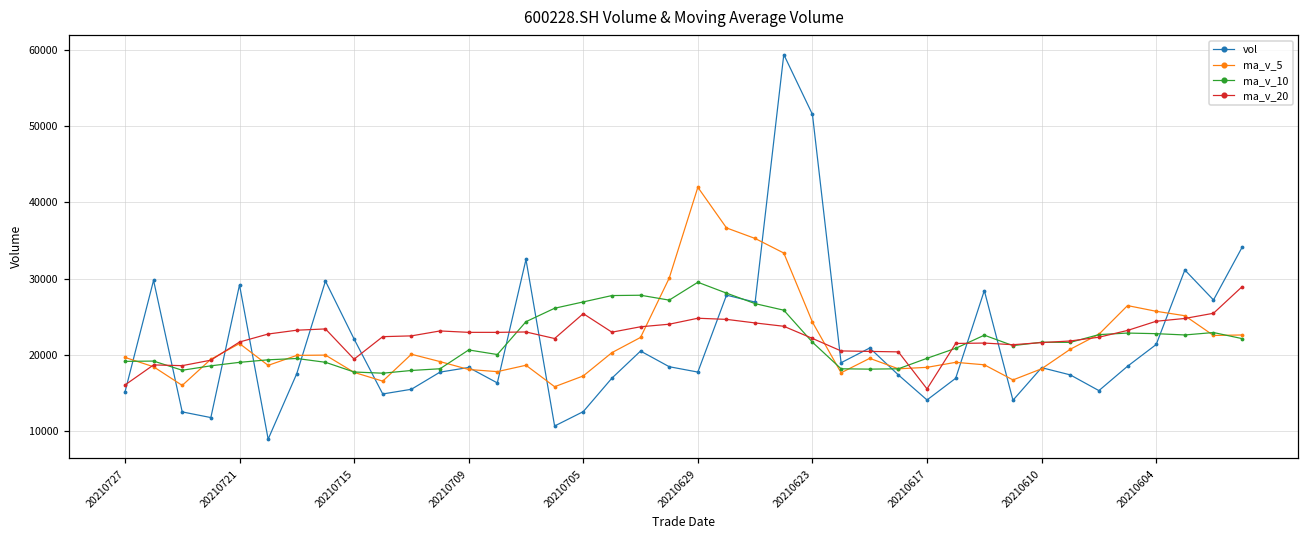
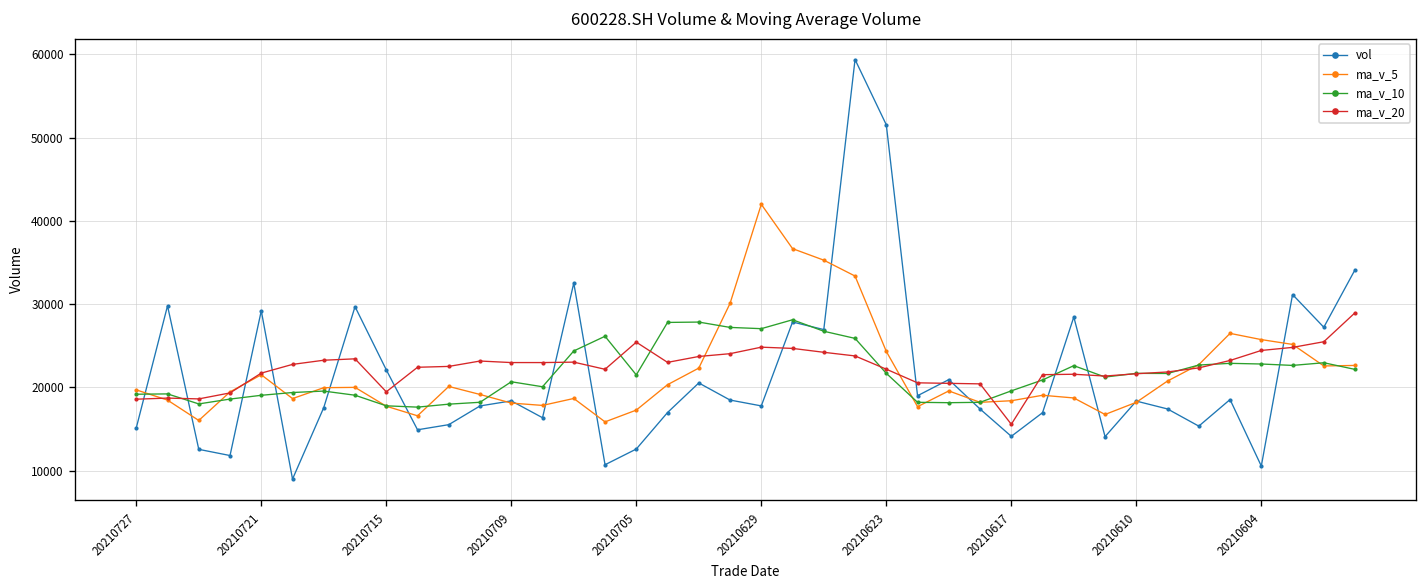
  {
    "vol": {
      "20210727": 15000,
      "20210721": 29000,
      "20210715": 22000,
      "20210705": 13000,
      "20210629": 18000,
      "20210623": 52000,
      "20210617": 14000,
-     "20210604": 21000
+     "20210604": 11000
    },
    "ma_v_5": {
      "20210727": 20000,
      "20210705": 17000,
      "20210629": 42000,
      "20210623": 24000,
      "20210617": 18000,
      "20210604": 26000
    },
    "ma_v_10": {
      "20210727": 19000,
      "20210721": 19000,
      "20210709": 21000,
-     "20210705": 27000,
-     "20210629": 30000,
+     "20210705": 21000,
+     "20210629": 27000,
      "20210623": 22000,
      "20210617": 20000,
      "20210604": 23000
    },
    "ma_v_20": {
-     "20210727": 16000,
+     "20210727": 19000,
      "20210715": 19000,
      "20210709": 23000,
      "20210705": 25000,
      "20210629": 25000,
      "20210623": 22000,
      "20210617": 16000,
      "20210604": 24000
    }
  }
